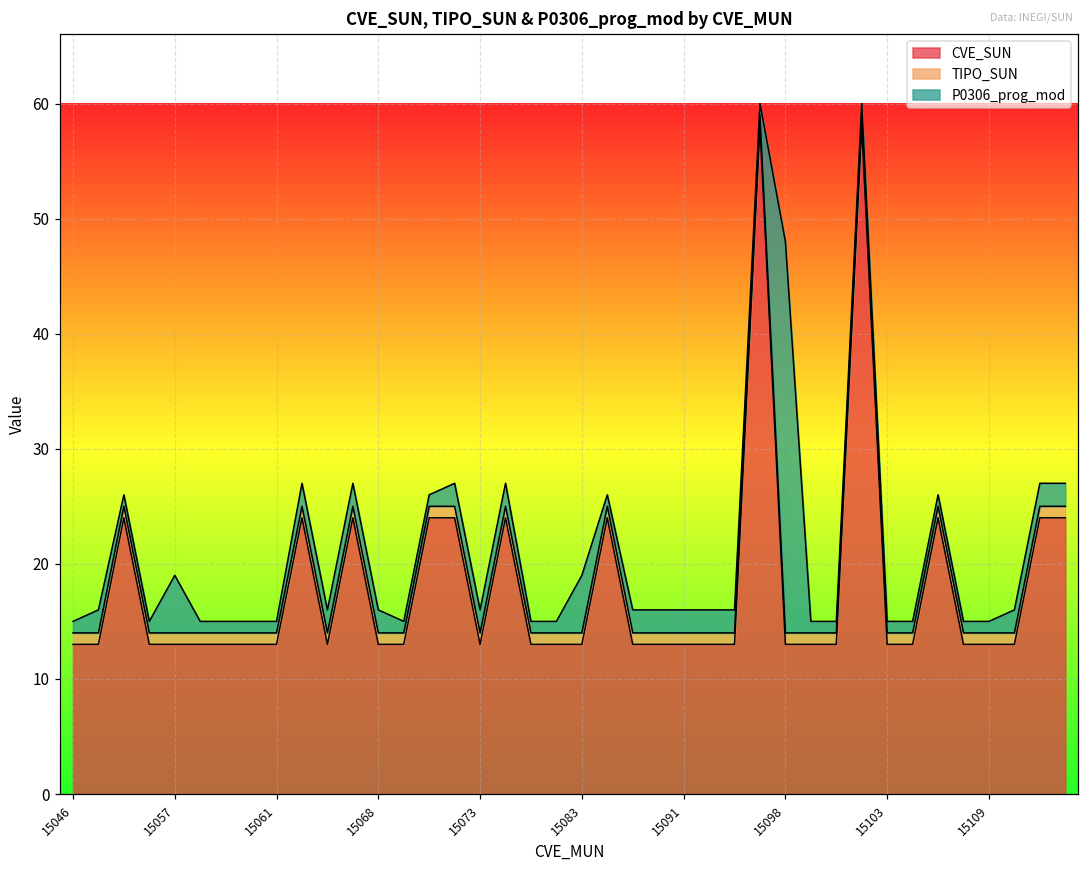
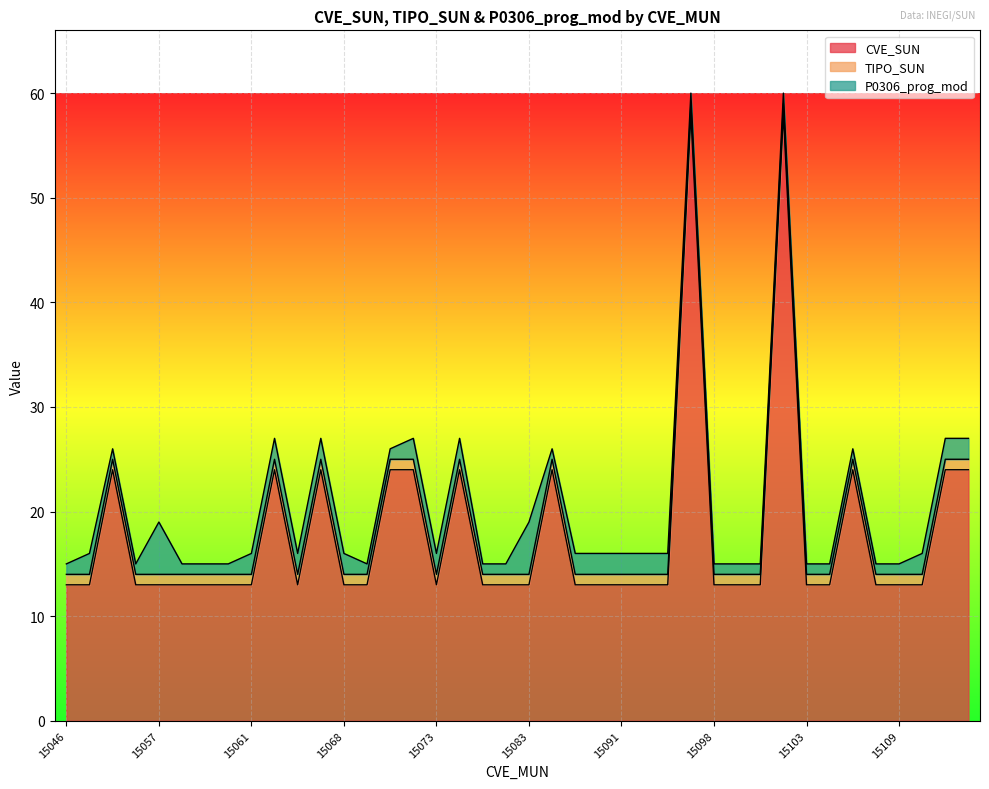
  {
    "CVE_SUN": {
      "15046": 13,
      "15057": 13,
      "15061": 13,
      "15068": 13,
      "15073": 13,
      "15083": 13,
      "15091": 13,
      "15098": 13,
      "15103": 13,
      "15109": 13
    },
    "TIPO_SUN": {
      "15046": 1,
      "15057": 1,
      "15061": 1,
      "15068": 1,
      "15073": 1,
      "15083": 1,
      "15091": 1,
      "15098": 1,
      "15103": 1,
      "15109": 1
    },
    "P0306_prog_mod": {
      "15046": 1,
      "15057": 5,
-     "15061": 1,
+     "15061": 2,
      "15068": 2,
      "15073": 2,
      "15083": 5,
      "15091": 2,
-     "15098": 34,
+     "15098": 1,
      "15103": 1,
      "15109": 1
    }
  }
